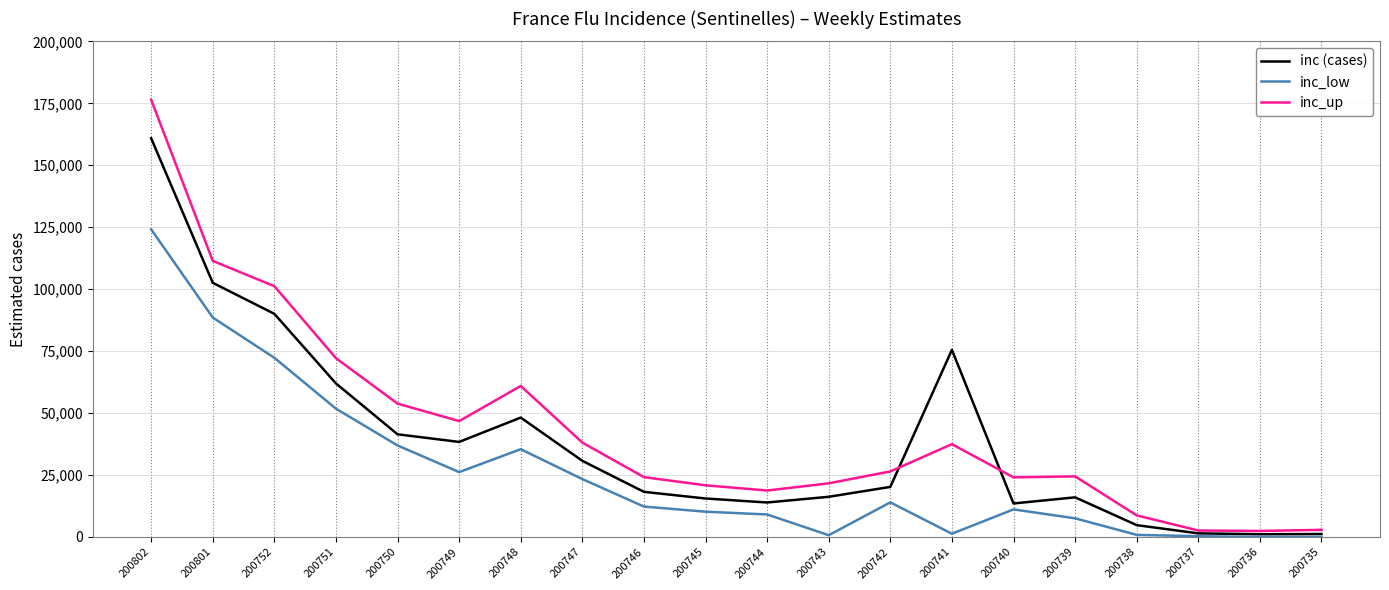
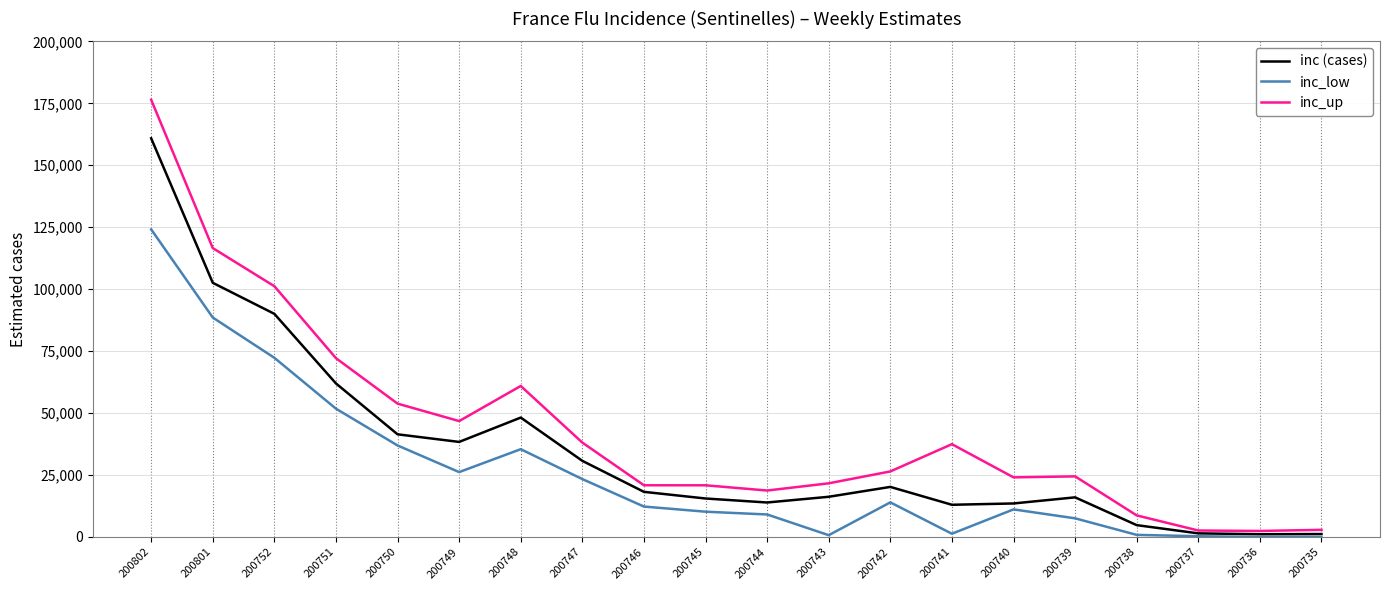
  {
    "inc (cases)": {
      "200802": "161,000",
      "200801": "103,000",
      "200752": "90,000",
      "200751": "62,000",
      "200750": "41,000",
      "200749": "38,000",
      "200748": "48,000",
      "200747": "31,000",
      "200746": "18,000",
      "200745": "16,000",
      "200744": "14,000",
      "200743": "16,000",
      "200742": "20,000",
-     "200741": "75,000",
+     "200741": "13,000",
      "200740": "14,000",
      "200739": "16,000",
      "200738": "5,000",
      "200737": "1,000",
      "200736": "1,000",
      "200735": "1,000"
    },
    "inc_low": {
      "200802": "124,000",
      "200801": "89,000",
      "200752": "72,000",
      "200751": "52,000",
      "200750": "37,000",
      "200749": "26,000",
      "200748": "35,000",
      "200747": "23,000",
      "200746": "12,000",
      "200745": "10,000",
      "200744": "9,000",
      "200743": "1,000",
      "200742": "14,000",
      "200741": "1,000",
      "200740": "11,000",
      "200739": "8,000",
      "200738": "1,000",
      "200737": "0",
      "200736": "0",
      "200735": "0"
    },
    "inc_up": {
      "200802": "176,000",
-     "200801": "111,000",
+     "200801": "117,000",
      "200752": "101,000",
      "200751": "72,000",
      "200750": "54,000",
      "200749": "47,000",
      "200748": "61,000",
      "200747": "38,000",
-     "200746": "24,000",
+     "200746": "21,000",
      "200745": "21,000",
      "200744": "19,000",
      "200743": "22,000",
      "200742": "26,000",
      "200741": "37,000",
      "200740": "24,000",
      "200739": "24,000",
      "200738": "9,000",
      "200737": "3,000",
      "200736": "2,000",
      "200735": "3,000"
    }
  }
